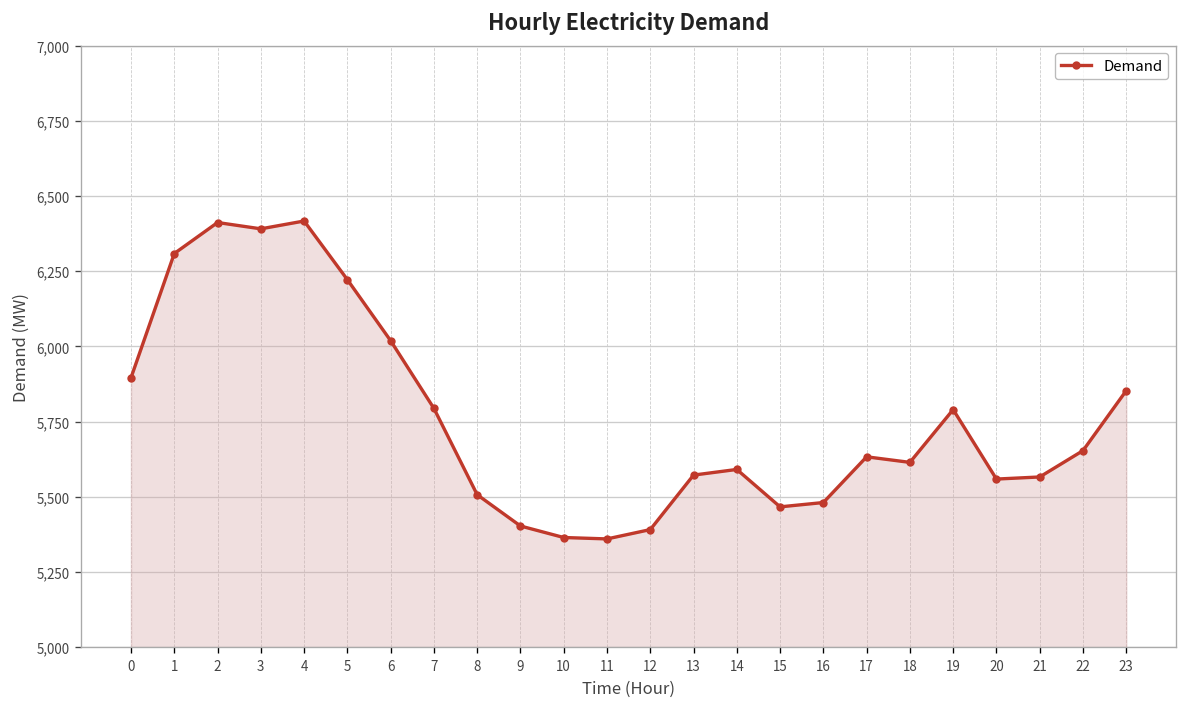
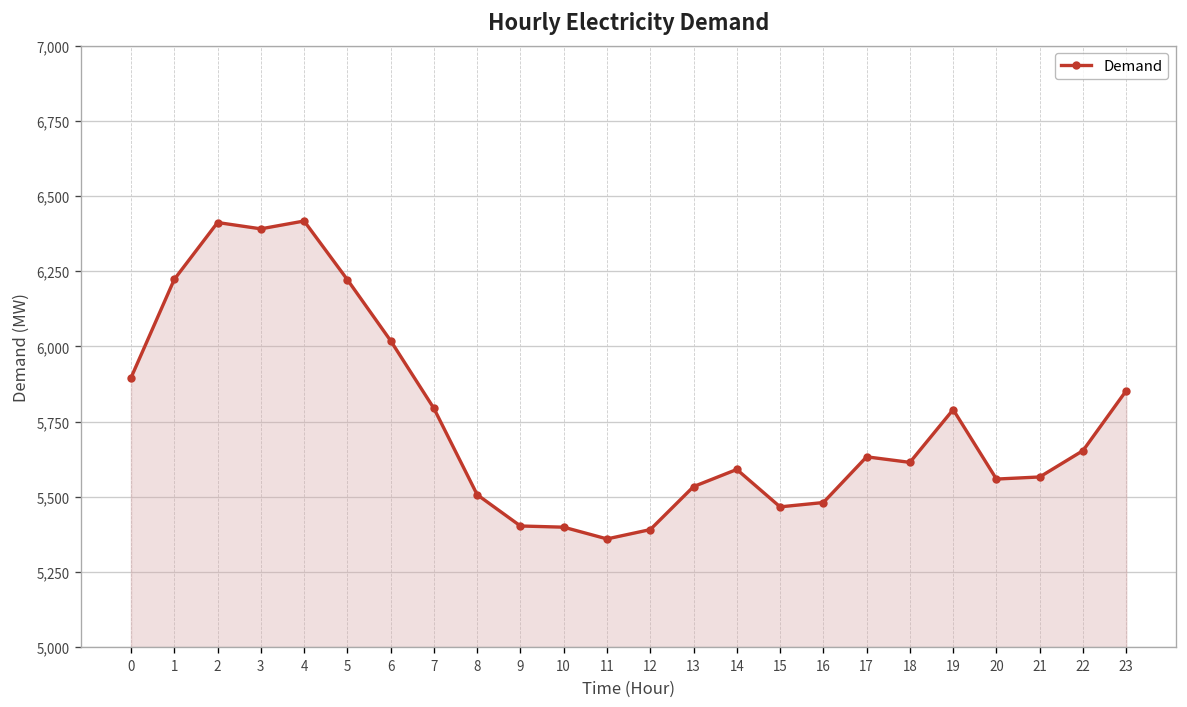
  {
    "0": "5,900",
-   "1": "6,310",
+   "1": "6,220",
    "2": "6,410",
    "3": "6,390",
    "4": "6,420",
    "5": "6,220",
    "6": "6,020",
    "7": "5,790",
    "8": "5,510",
    "9": "5,400",
-   "10": "5,360",
+   "10": "5,400",
    "11": "5,360",
    "12": "5,390",
-   "13": "5,570",
+   "13": "5,530",
    "14": "5,590",
    "15": "5,470",
    "16": "5,480",
    "17": "5,630",
    "18": "5,610",
    "19": "5,790",
    "20": "5,560",
    "21": "5,570",
    "22": "5,650",
    "23": "5,850"
  }
